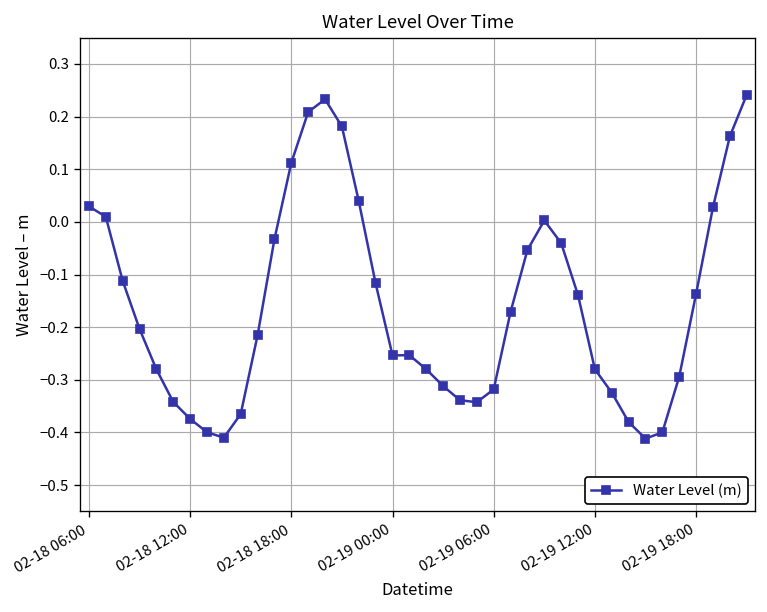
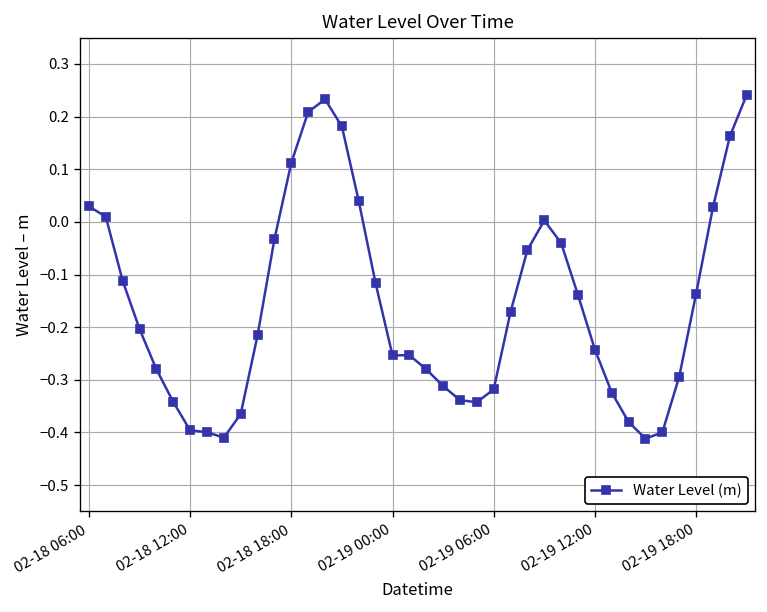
  {
    "02-18 06:00": 0.03,
-   "02-18 12:00": -0.37,
+   "02-18 12:00": -0.40,
    "02-18 18:00": 0.11,
    "02-19 00:00": -0.25,
    "02-19 06:00": -0.32,
-   "02-19 12:00": -0.28,
+   "02-19 12:00": -0.24,
    "02-19 18:00": -0.14
  }
